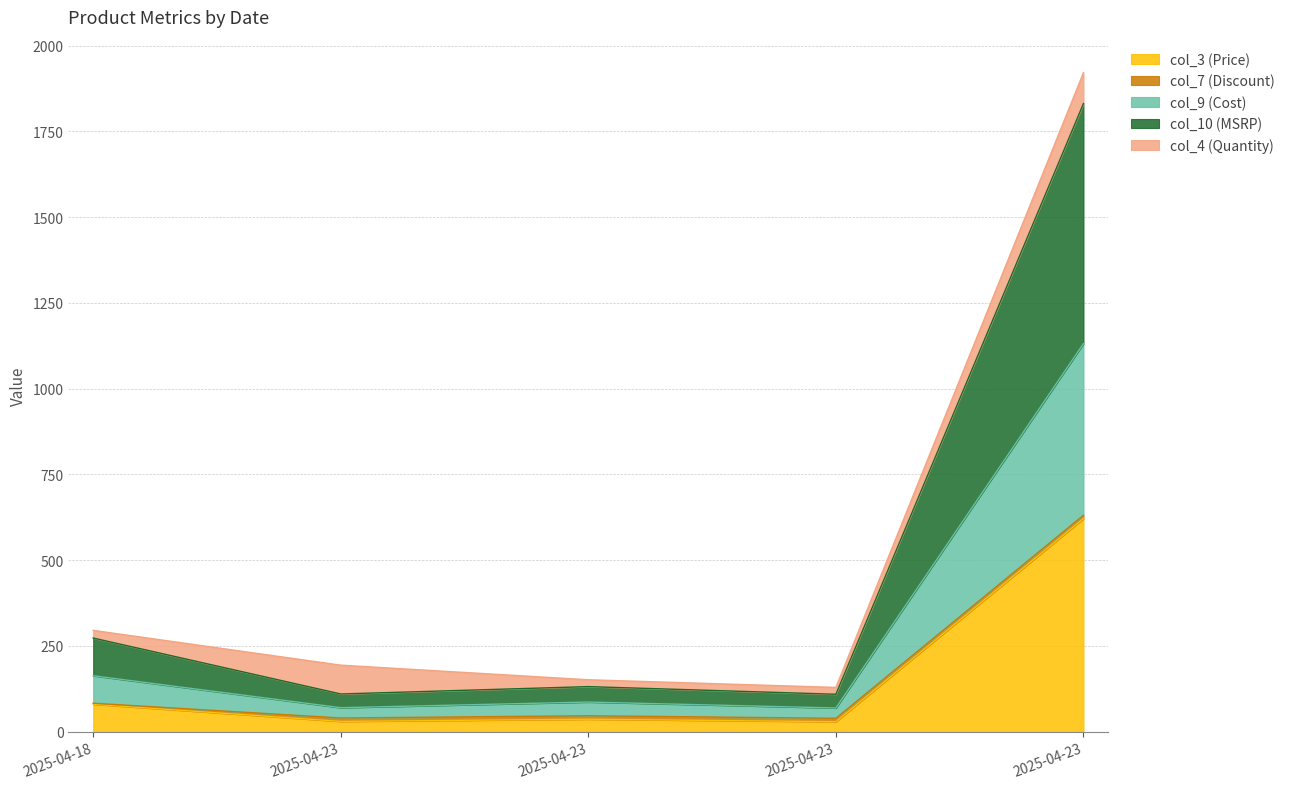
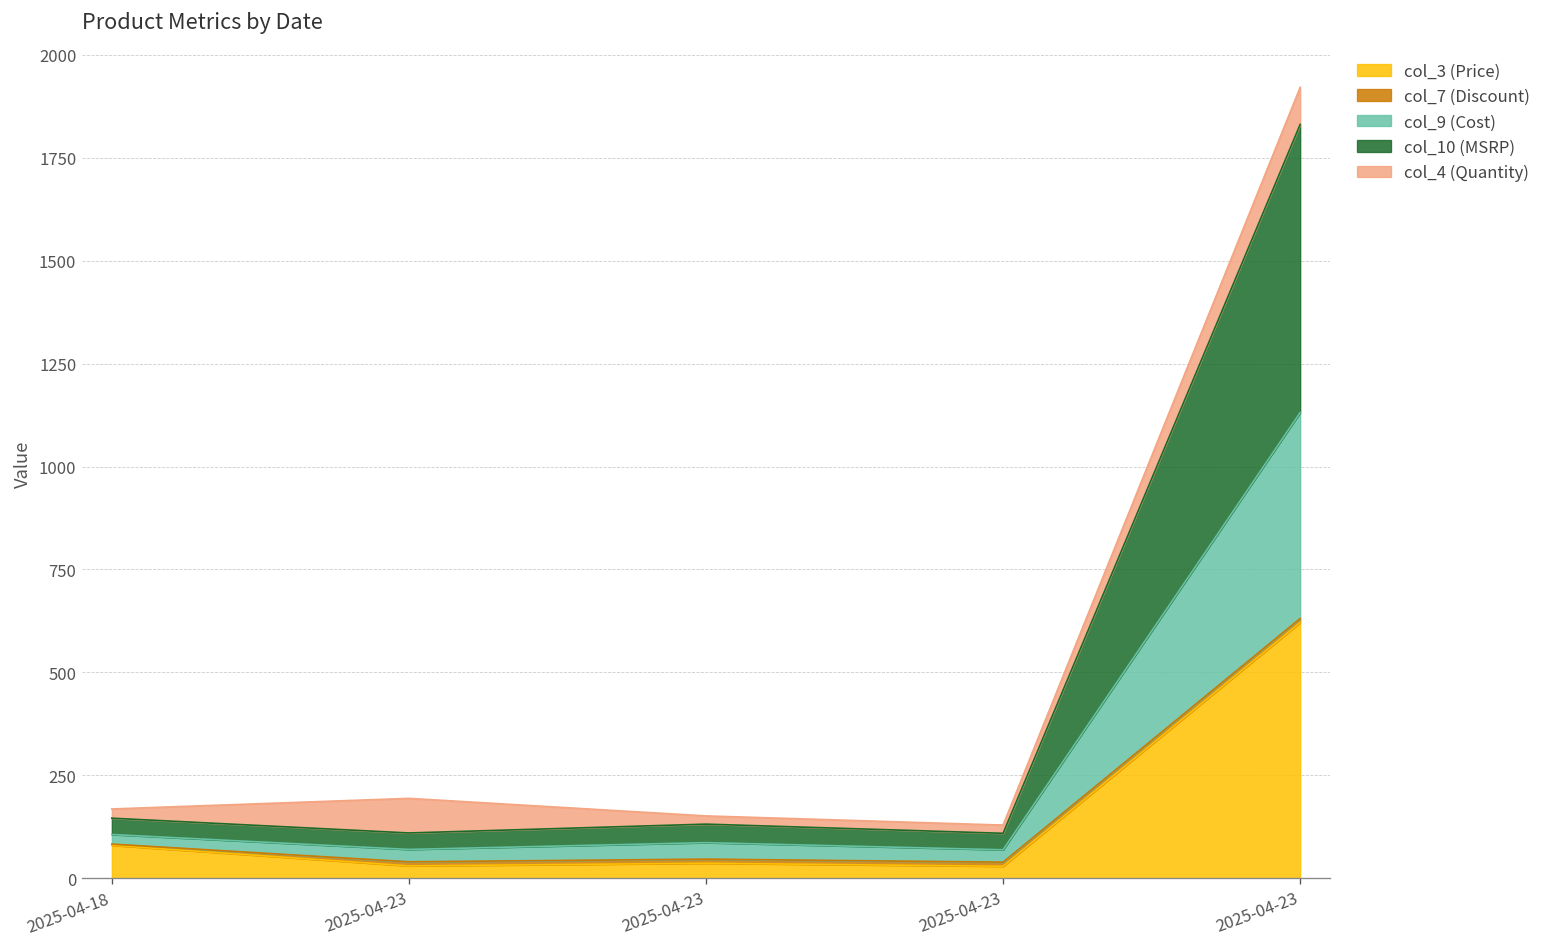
  {
    "col_9 (Cost)": {
-     "2025-04-18": 80
+     "2025-04-18": 20
    },
    "col_10 (MSRP)": {
-     "2025-04-18": 110
+     "2025-04-18": 40
    },
    "col_4 (Quantity)": {
      "2025-04-18": 20
    }
  }
